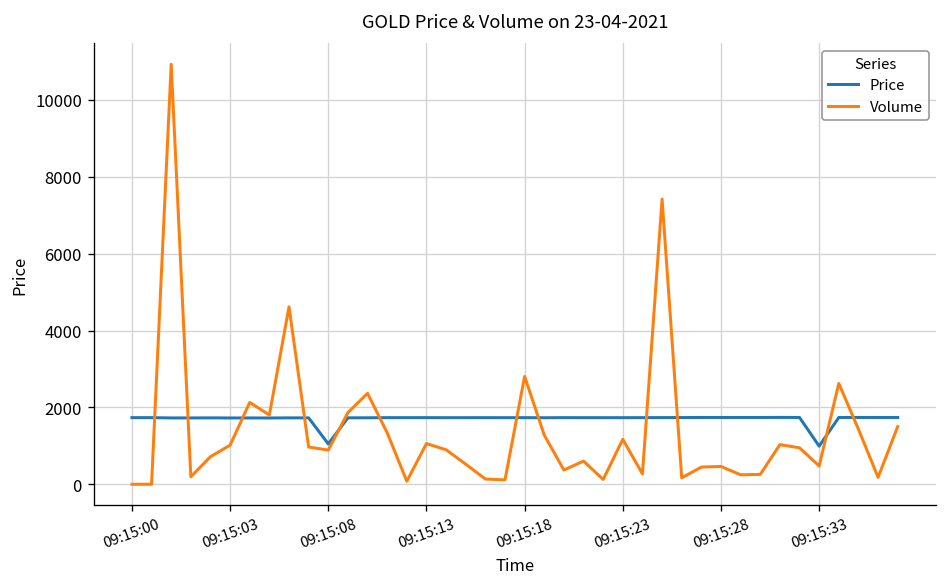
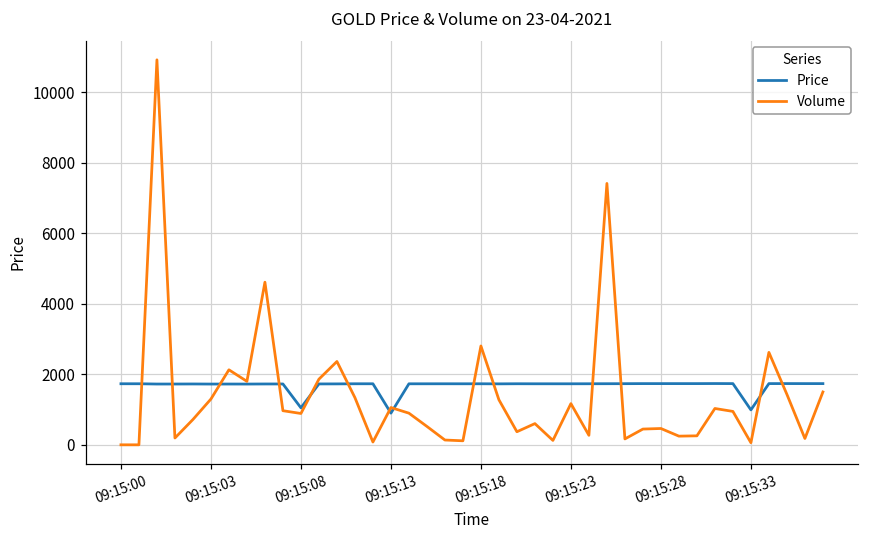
  {
    "Price": {
      "09:15:03": 1700,
      "09:15:08": 1100,
-     "09:15:13": 1700,
+     "09:15:13": 900,
      "09:15:18": 1700,
      "09:15:23": 1700,
      "09:15:28": 1700,
      "09:15:33": 1000
    },
    "Volume": {
-     "09:15:03": 1000,
+     "09:15:03": 1300,
      "09:15:08": 900,
      "09:15:13": 1100,
      "09:15:18": 2800,
      "09:15:23": 1200,
      "09:15:28": 500,
-     "09:15:33": 500
+     "09:15:33": 100
    }
  }
